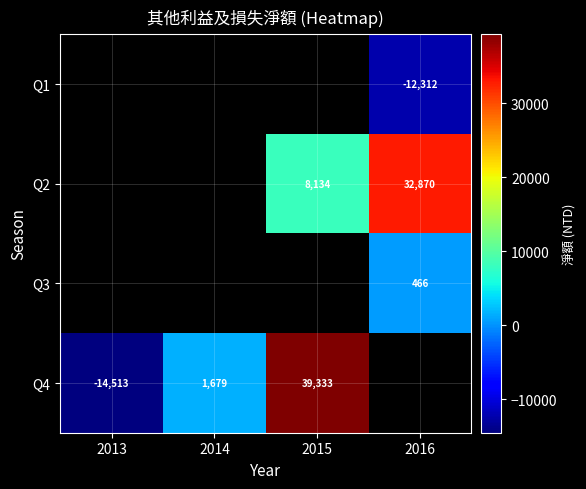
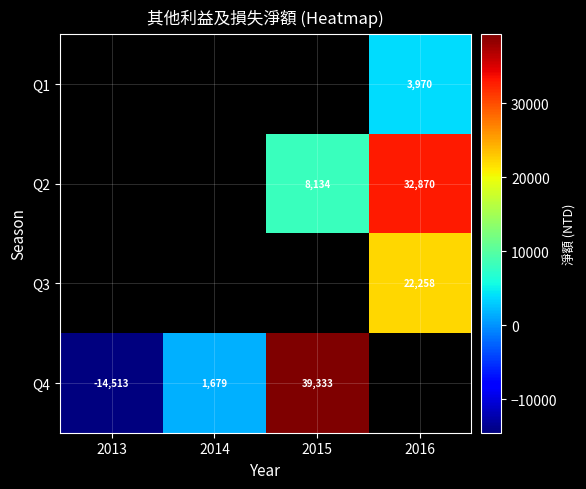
  {
    "Q1": {
-     "2016": "-12,312"
+     "2016": "3,970"
    },
    "Q2": {
      "2015": "8,134",
      "2016": "32,870"
    },
    "Q3": {
-     "2016": "466"
+     "2016": "22,258"
    },
    "Q4": {
      "2013": "-14,513",
      "2014": "1,679",
      "2015": "39,333"
    }
  }
